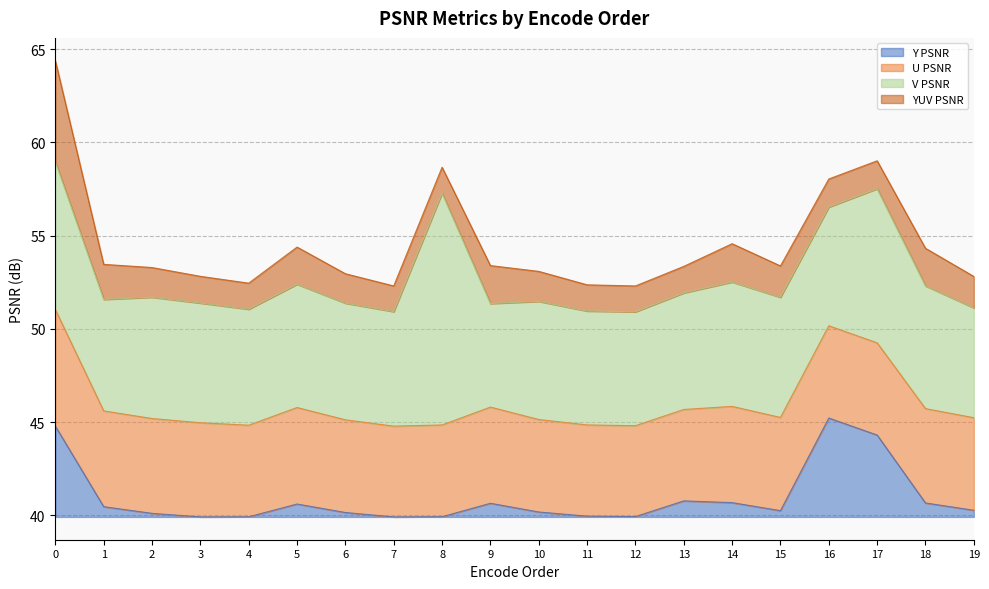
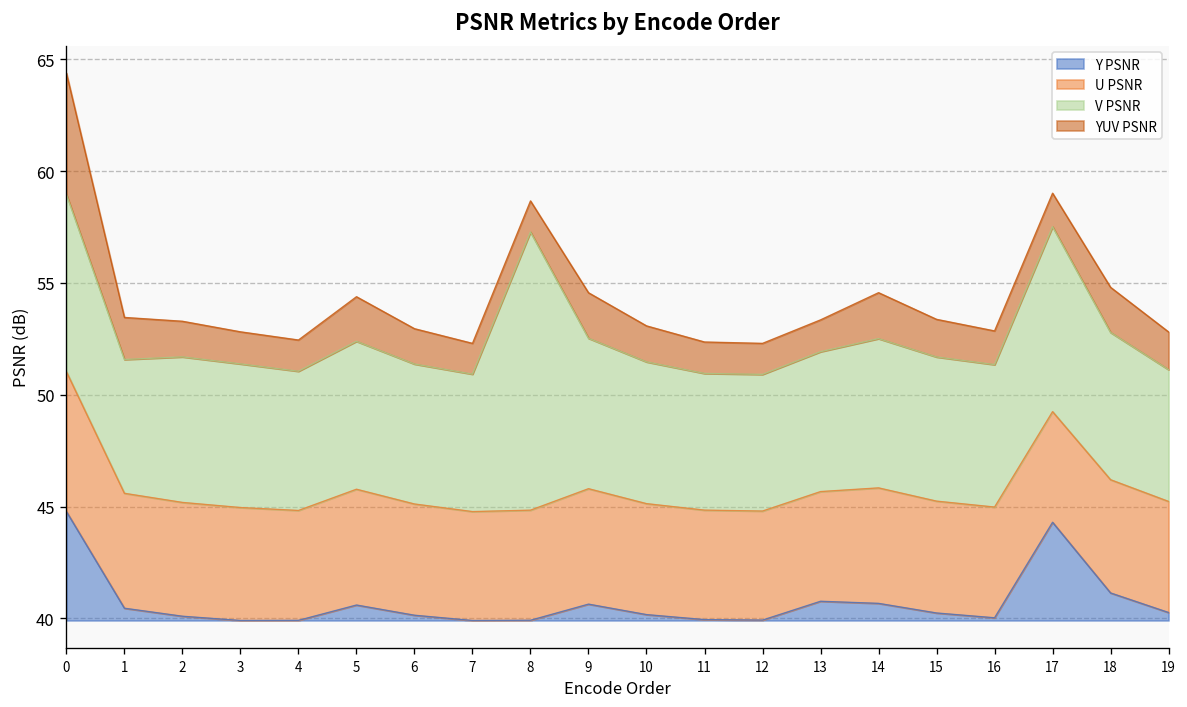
  {
    "Y PSNR": {
      "0": 44.8,
      "1": 40.5,
      "2": 40.1,
      "3": 39.9,
      "4": 39.9,
      "5": 40.6,
      "6": 40.1,
      "7": 39.9,
      "8": 39.9,
      "9": 40.6,
      "10": 40.2,
      "11": 39.9,
      "12": 39.9,
      "13": 40.8,
      "14": 40.7,
      "15": 40.2,
-     "16": 45.2,
+     "16": 40.0,
      "17": 44.3,
-     "18": 40.7,
+     "18": 41.1,
      "19": 40.3
    },
    "V PSNR": {
-     "9": 5.6,
+     "9": 6.7,
      "16": 6.4,
      "18": 6.6
    }
  }
